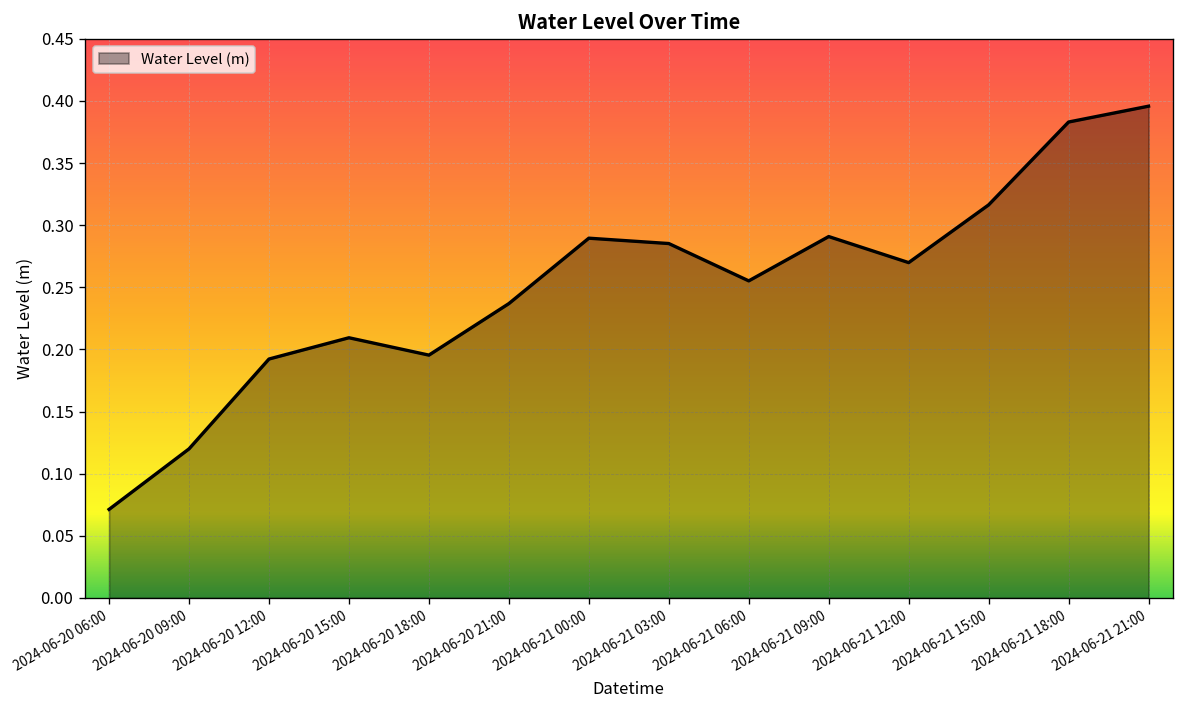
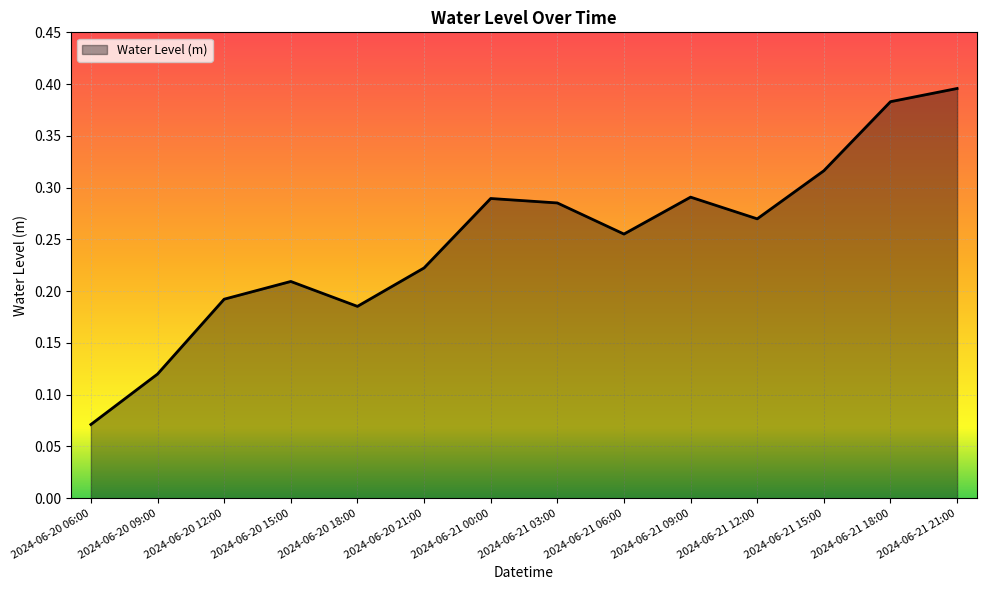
  {
    "2024-06-20 06:00": 0.071,
    "2024-06-20 09:00": 0.120,
    "2024-06-20 12:00": 0.192,
    "2024-06-20 15:00": 0.209,
-   "2024-06-20 18:00": 0.195,
-   "2024-06-20 21:00": 0.237,
+   "2024-06-20 18:00": 0.185,
+   "2024-06-20 21:00": 0.222,
    "2024-06-21 00:00": 0.290,
    "2024-06-21 03:00": 0.285,
    "2024-06-21 06:00": 0.255,
    "2024-06-21 09:00": 0.291,
    "2024-06-21 12:00": 0.270,
    "2024-06-21 15:00": 0.316,
    "2024-06-21 18:00": 0.383,
    "2024-06-21 21:00": 0.396
  }
